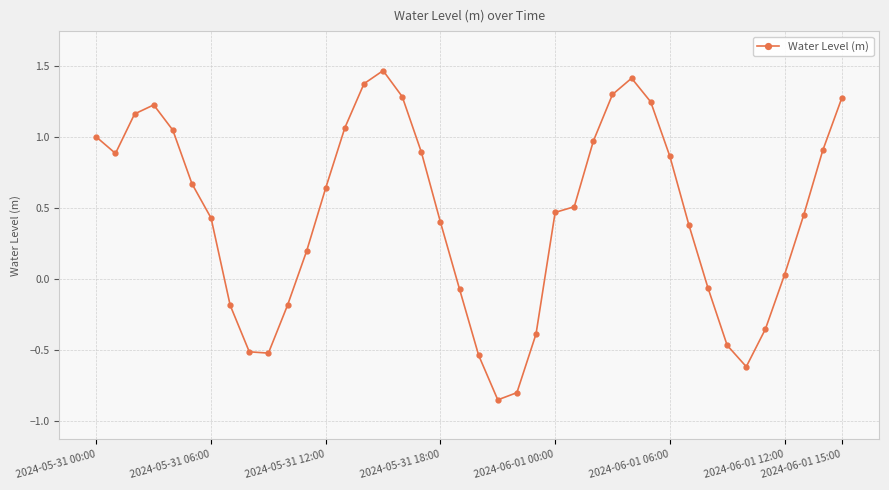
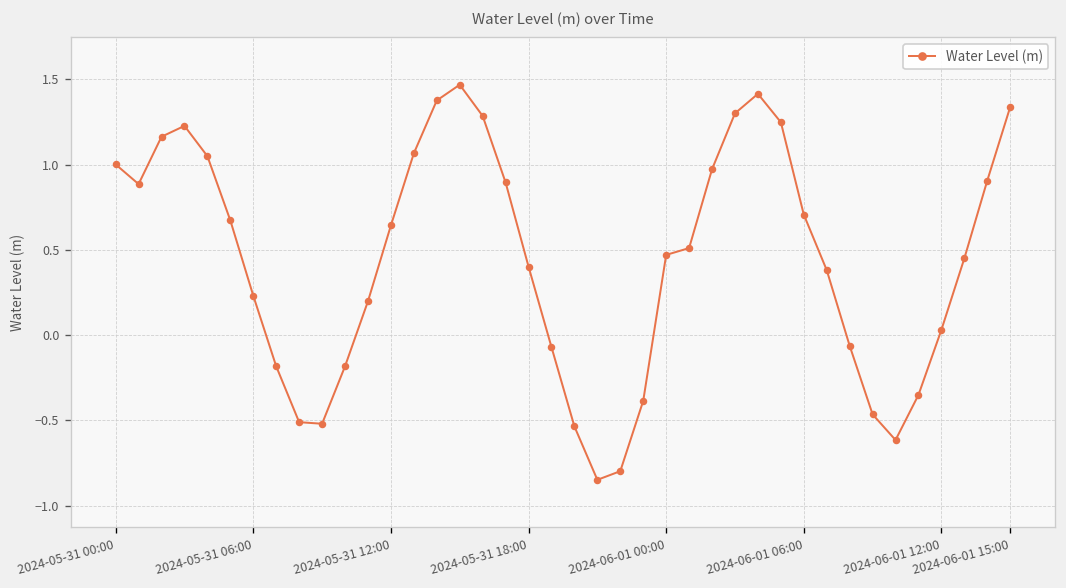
  {
    "2024-05-31 00:00": 1.00,
-   "2024-05-31 06:00": 0.43,
+   "2024-05-31 06:00": 0.23,
    "2024-05-31 12:00": 0.64,
    "2024-05-31 18:00": 0.40,
    "2024-06-01 00:00": 0.47,
-   "2024-06-01 06:00": 0.87,
+   "2024-06-01 06:00": 0.71,
    "2024-06-01 12:00": 0.03,
-   "2024-06-01 15:00": 1.28
+   "2024-06-01 15:00": 1.34
  }
